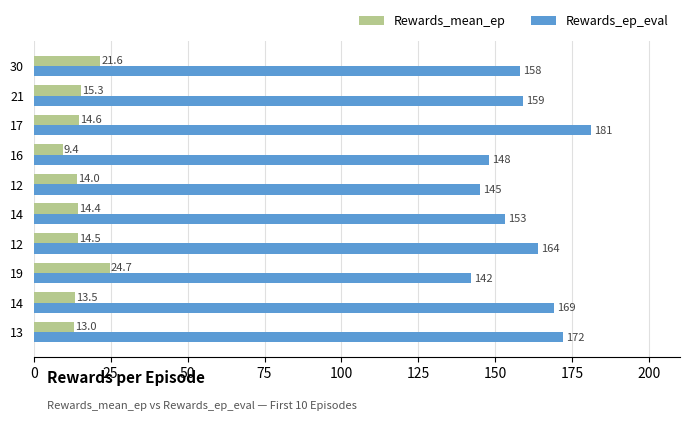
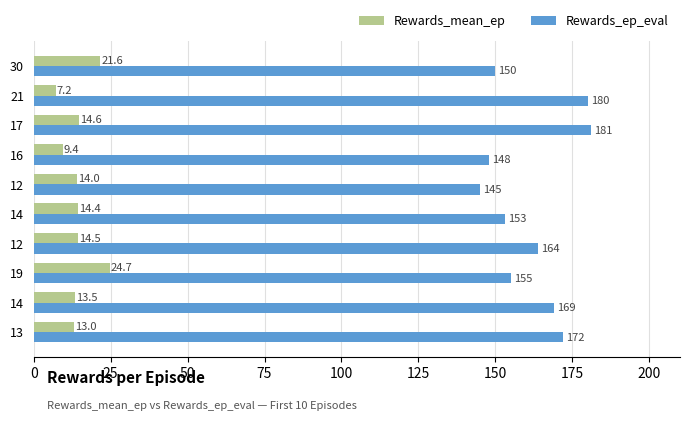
  {
    "Rewards_mean_ep": {
      "30": 21.6,
-     "21": 15.3,
+     "21": 7.2,
      "17": 14.6,
      "16": 9.4,
      "19": 24.7,
      "13": 13.0
    },
    "Rewards_ep_eval": {
-     "30": 158,
-     "21": 159,
+     "30": 150,
+     "21": 180,
      "17": 181,
      "16": 148,
-     "19": 142,
+     "19": 155,
      "13": 172
    }
  }
